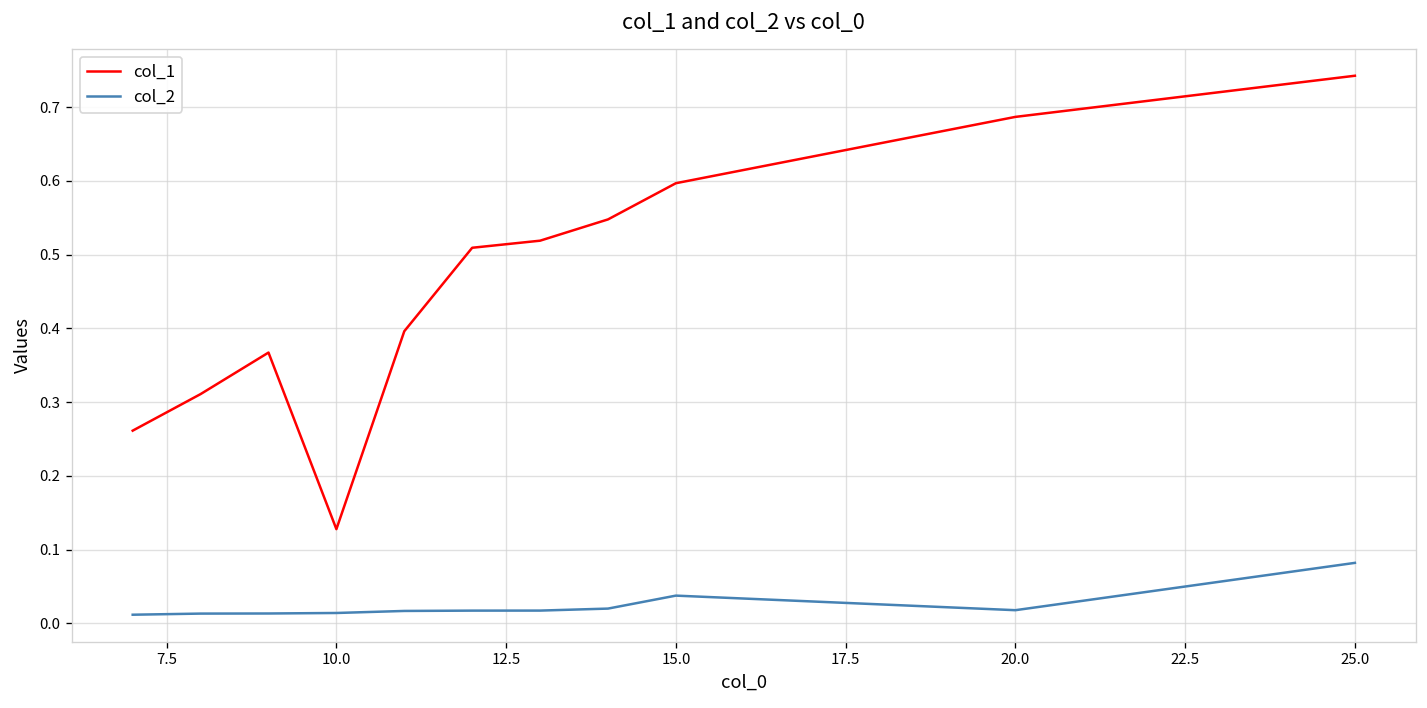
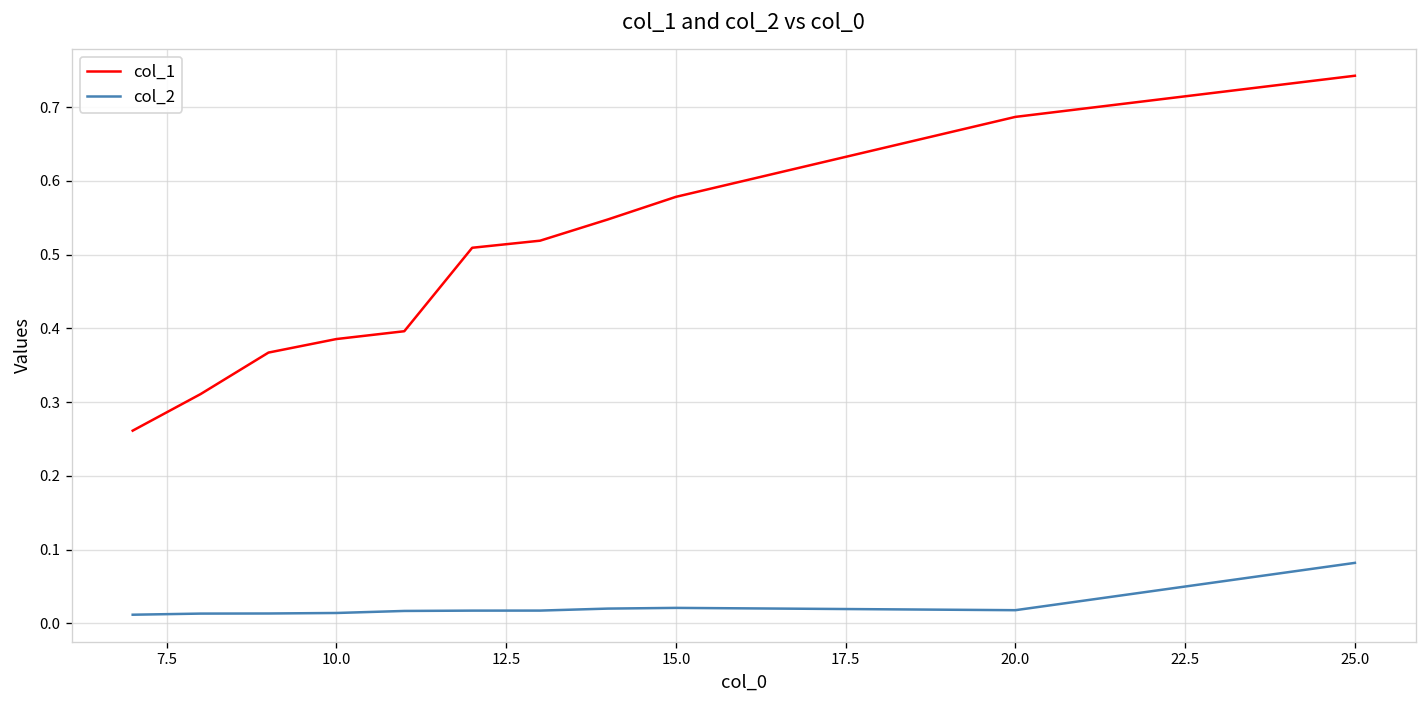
  {
    "col_1": {
-     "10.0": 0.13,
-     "15.0": 0.60,
+     "10.0": 0.39,
+     "15.0": 0.58,
      "20.0": 0.69,
      "25.0": 0.74
    },
    "col_2": {
      "10.0": 0.01,
-     "15.0": 0.04,
+     "15.0": 0.02,
      "20.0": 0.02,
      "25.0": 0.08
    }
  }
